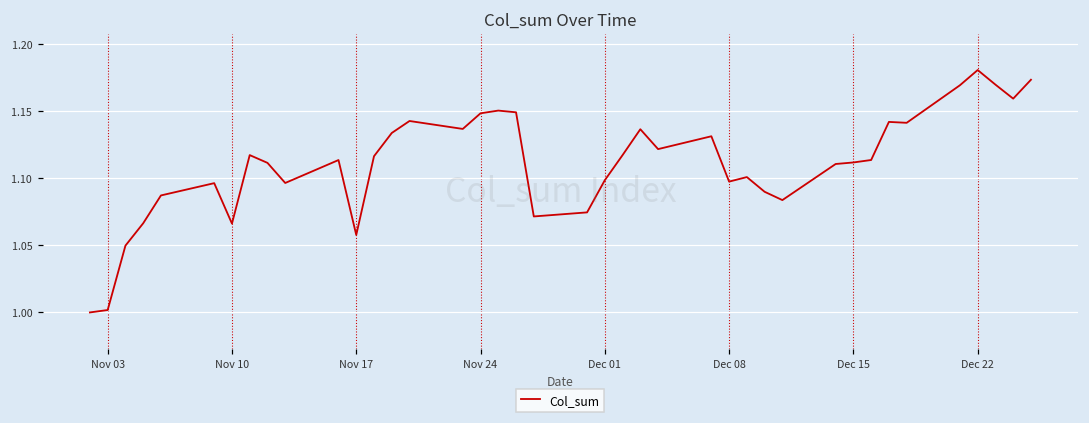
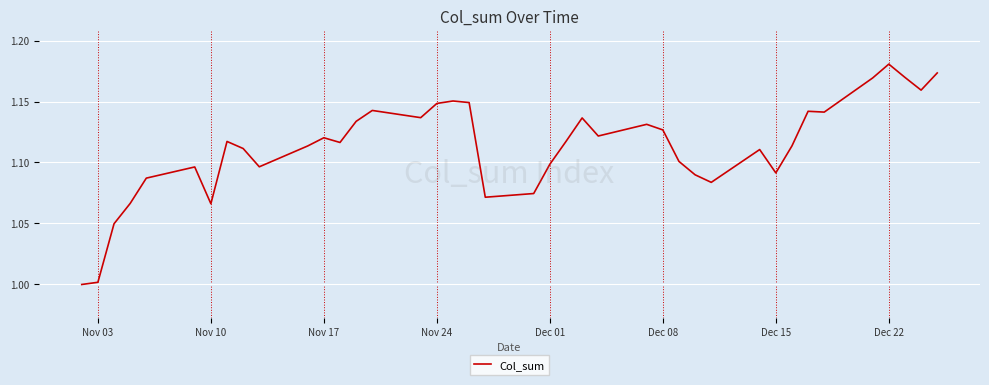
  {
    "Nov 03": 1.002,
    "Nov 10": 1.066,
-   "Nov 17": 1.058,
+   "Nov 17": 1.120,
    "Nov 24": 1.148,
    "Dec 01": 1.099,
-   "Dec 08": 1.098,
-   "Dec 15": 1.112,
+   "Dec 08": 1.127,
+   "Dec 15": 1.091,
    "Dec 22": 1.181
  }
